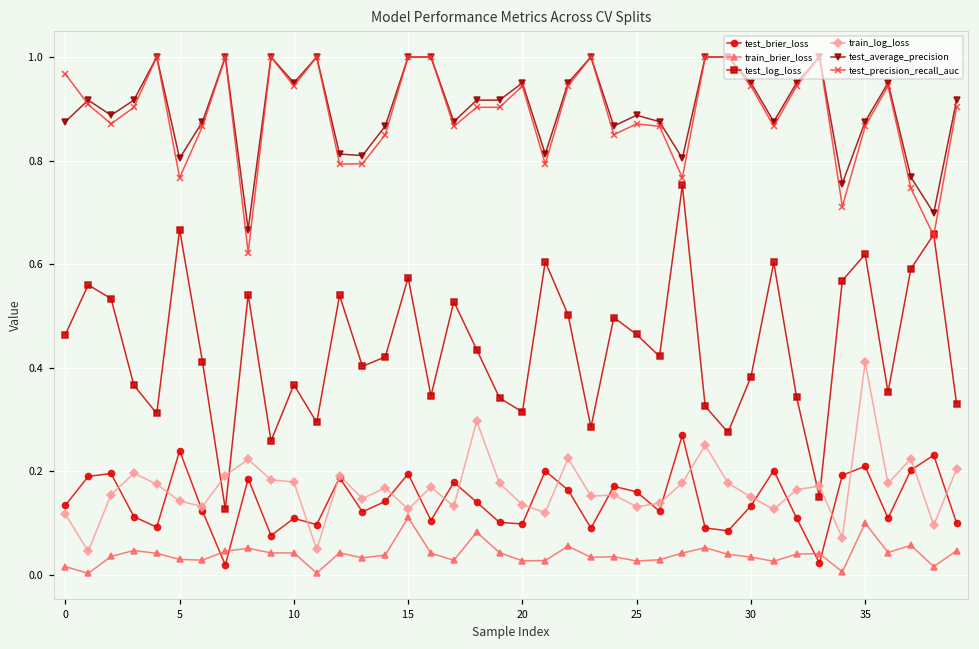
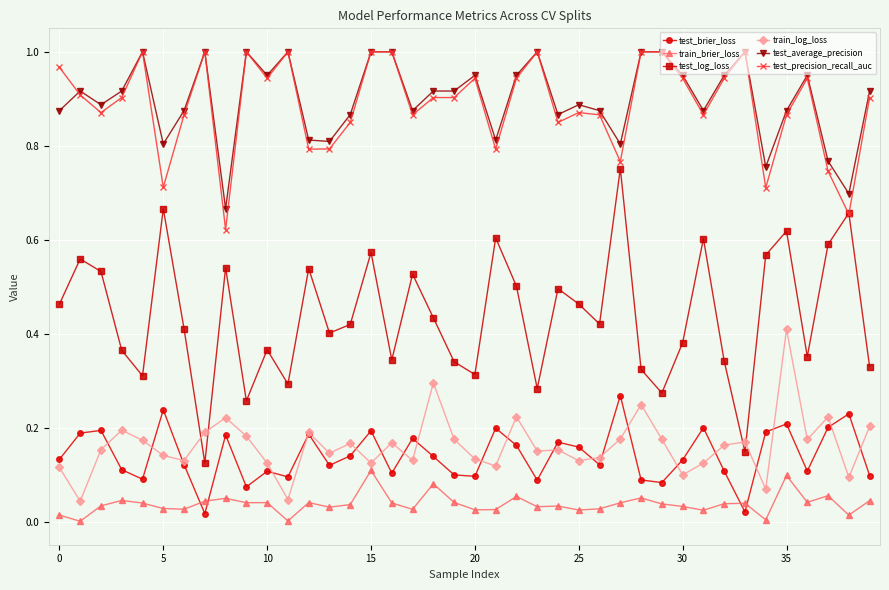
  {
    "train_brier_loss": {
      "0": 0.02,
      "5": 0.03,
      "10": 0.04,
      "15": 0.11,
      "20": 0.03,
      "25": 0.03,
      "30": 0.03,
      "35": 0.10
    },
    "train_log_loss": {
      "0": 0.12,
      "5": 0.14,
-     "10": 0.18,
+     "10": 0.13,
      "15": 0.13,
      "20": 0.13,
      "25": 0.13,
-     "30": 0.15,
+     "30": 0.10,
      "35": 0.41
    },
    "test_precision_recall_auc": {
      "0": 0.97,
-     "5": 0.77,
+     "5": 0.71,
      "10": 0.94,
      "20": 0.94,
      "25": 0.87,
      "30": 0.94,
      "35": 0.87
    }
  }
